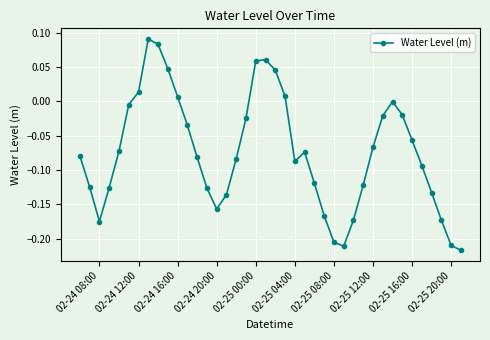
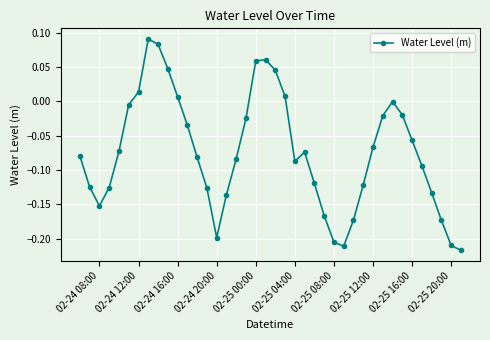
  {
-   "02-24 08:00": -0.17,
+   "02-24 08:00": -0.15,
    "02-24 12:00": 0.01,
    "02-24 16:00": 0.01,
-   "02-24 20:00": -0.16,
+   "02-24 20:00": -0.20,
    "02-25 00:00": 0.06,
    "02-25 04:00": -0.09,
    "02-25 08:00": -0.21,
    "02-25 12:00": -0.07,
    "02-25 16:00": -0.06,
    "02-25 20:00": -0.21
  }
